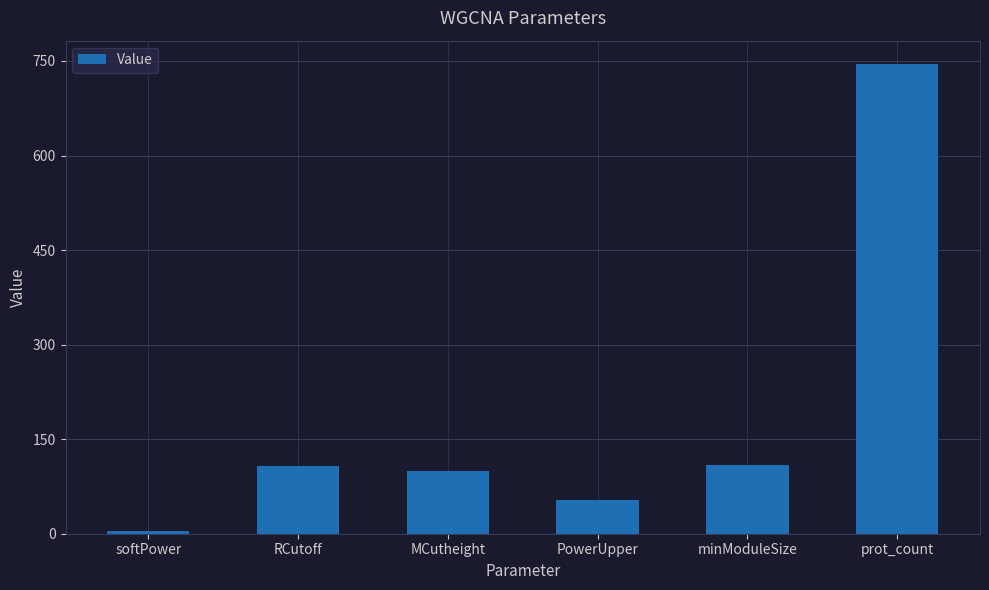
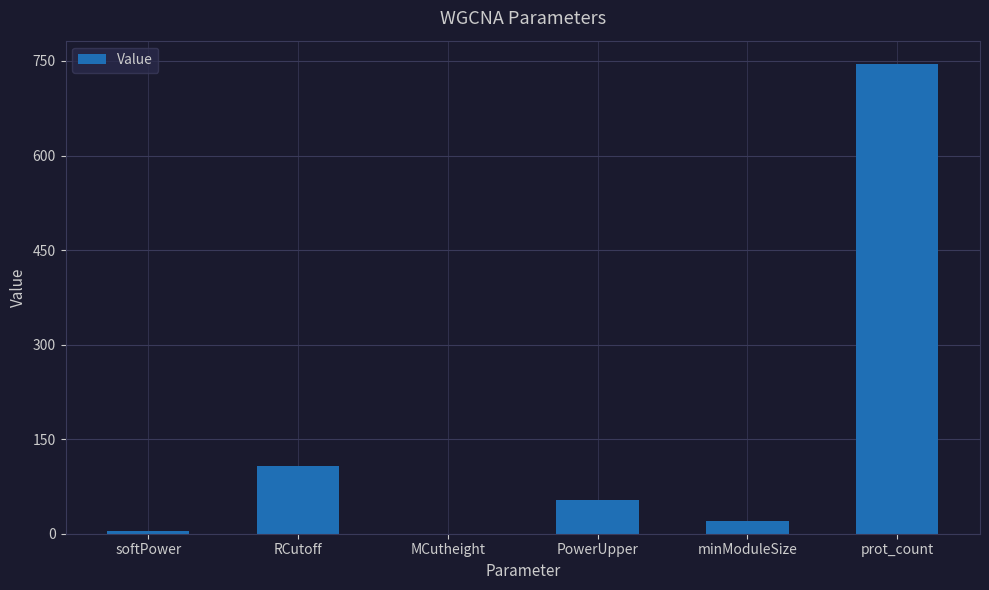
  {
    "softPower": 10,
    "RCutoff": 110,
-   "MCutheight": 100,
+   "MCutheight": 0,
    "PowerUpper": 50,
-   "minModuleSize": 110,
+   "minModuleSize": 20,
    "prot_count": 750
  }
